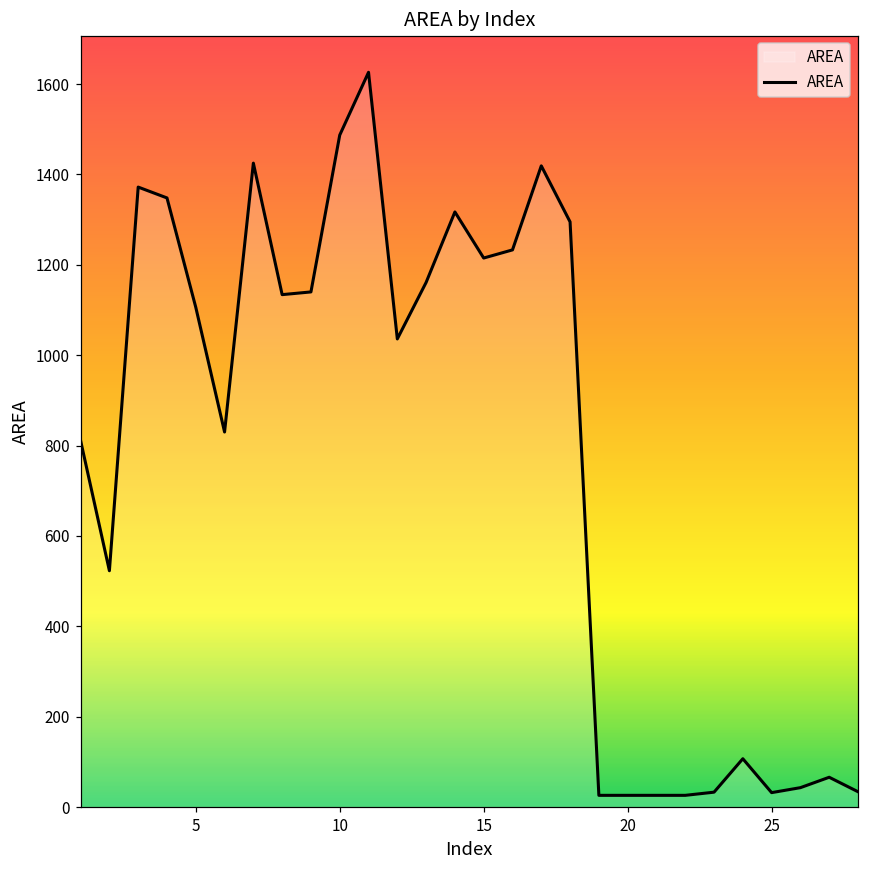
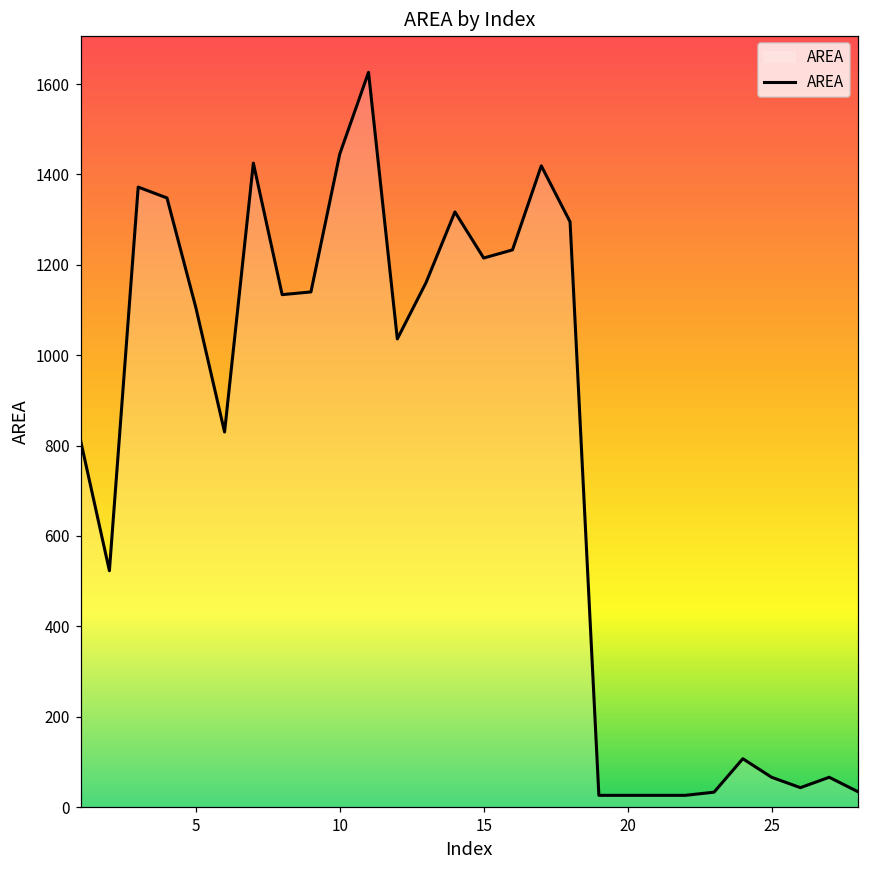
  {
    "5": 1110,
-   "10": 1490,
+   "10": 1450,
    "15": 1220,
    "20": 30,
-   "25": 30
+   "25": 70
  }
